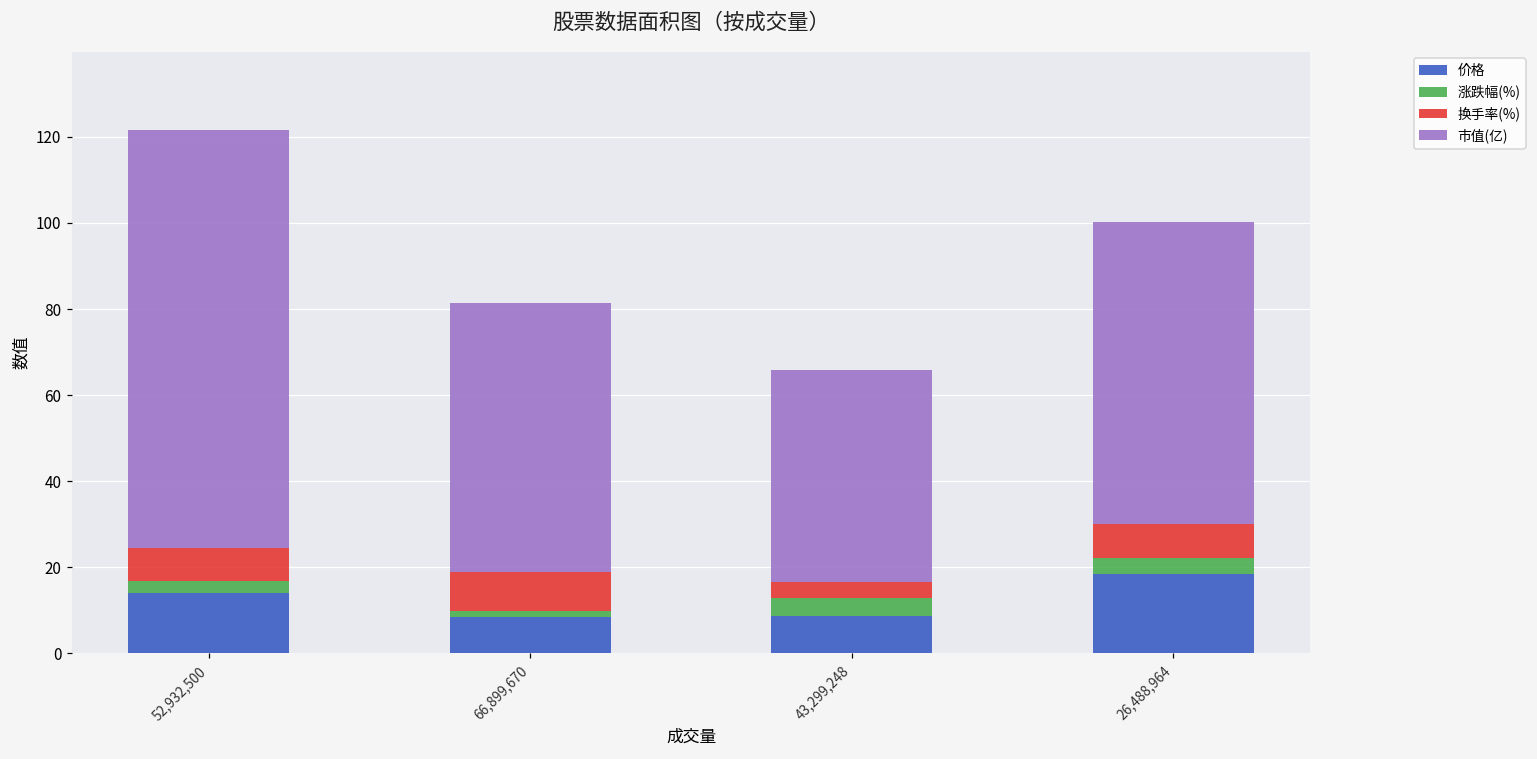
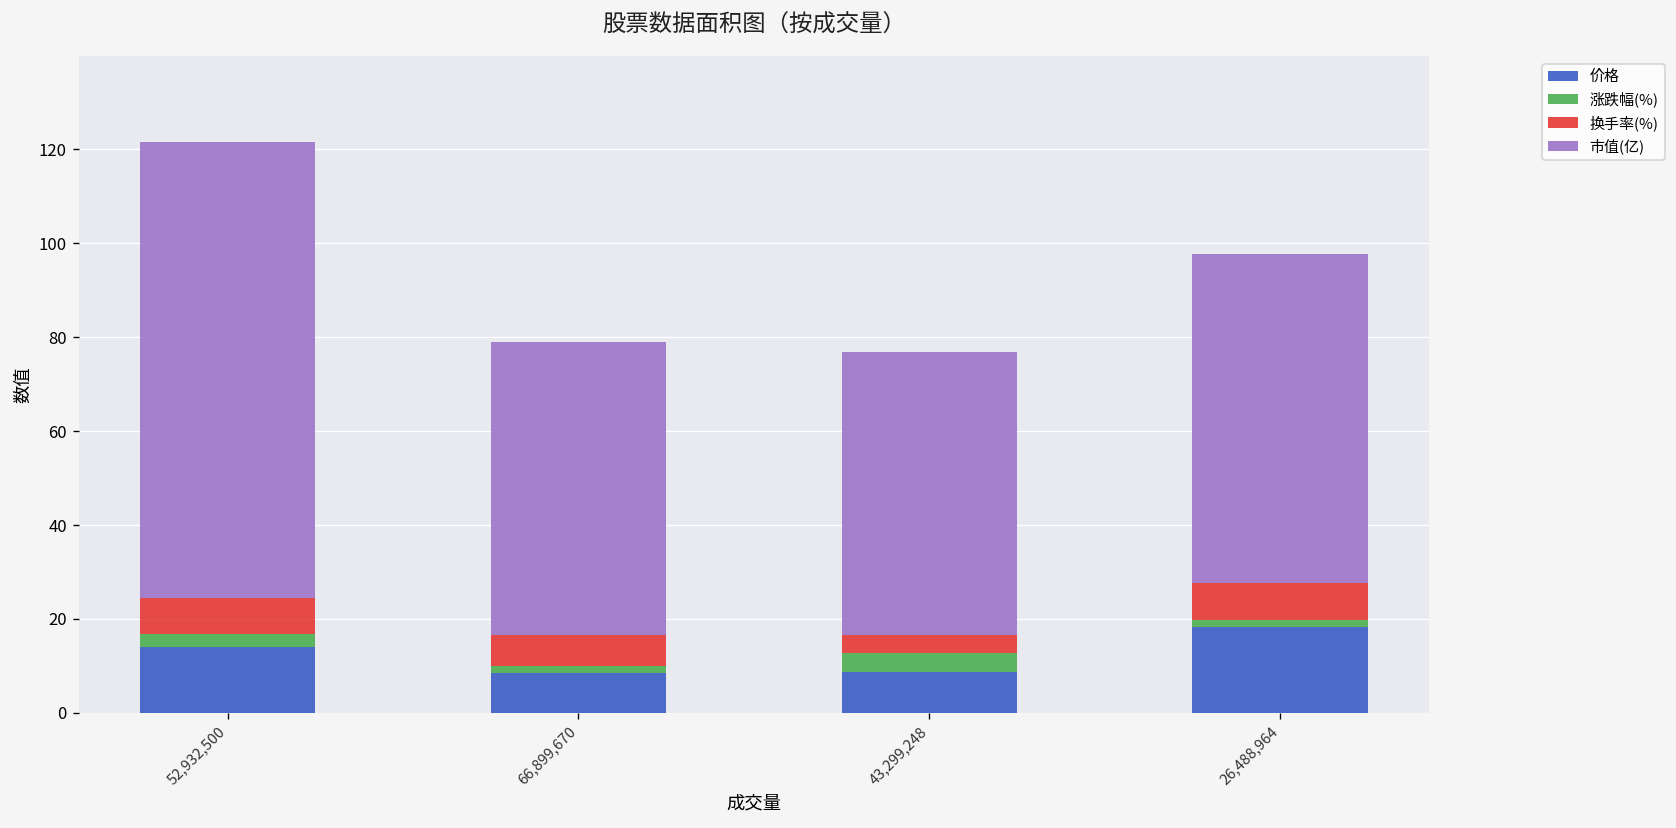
  {
    "价格": {
      "52,932,500": 14,
      "66,899,670": 8,
      "43,299,248": 9,
      "26,488,964": 18
    },
    "涨跌幅(%)": {
      "52,932,500": 3,
      "66,899,670": 1,
      "43,299,248": 4,
-     "26,488,964": 4
+     "26,488,964": 1
    },
    "换手率(%)": {
      "52,932,500": 8,
-     "66,899,670": 9,
+     "66,899,670": 7,
      "43,299,248": 4,
      "26,488,964": 8
    },
    "市值(亿)": {
      "52,932,500": 97,
      "66,899,670": 62,
-     "43,299,248": 49,
+     "43,299,248": 60,
      "26,488,964": 70
    }
  }
